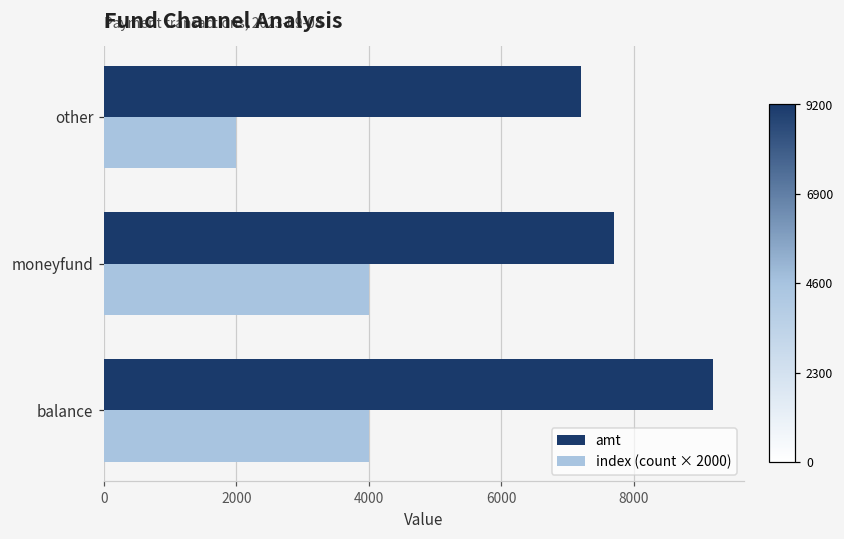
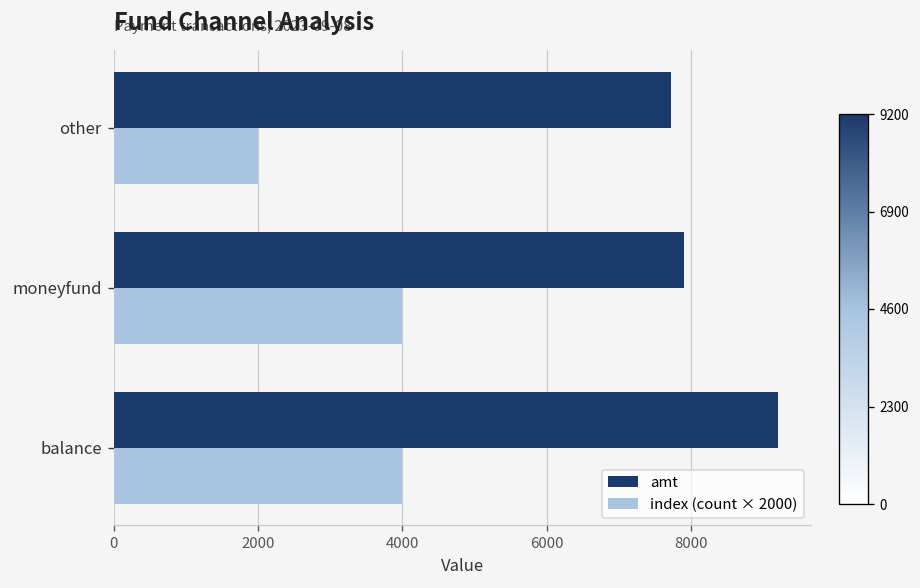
  {
    "amt": {
-     "other": 7200,
-     "moneyfund": 7700,
+     "other": 7700,
+     "moneyfund": 7900,
      "balance": 9200
    },
    "index (count × 2000)": {
      "other": 2000,
      "moneyfund": 4000,
      "balance": 4000
    }
  }
